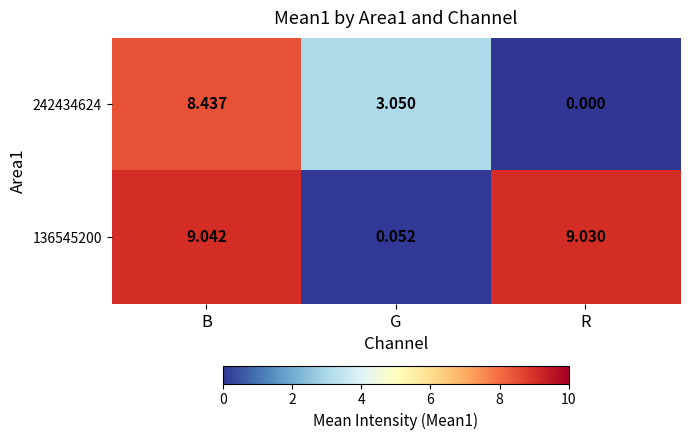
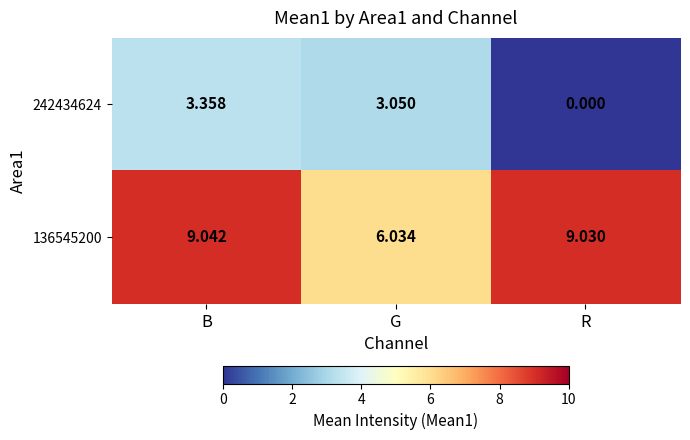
  {
    "242434624": {
-     "B": 8.437,
+     "B": 3.358,
      "G": 3.050,
      "R": 0.000
    },
    "136545200": {
      "B": 9.042,
-     "G": 0.052,
+     "G": 6.034,
      "R": 9.030
    }
  }
